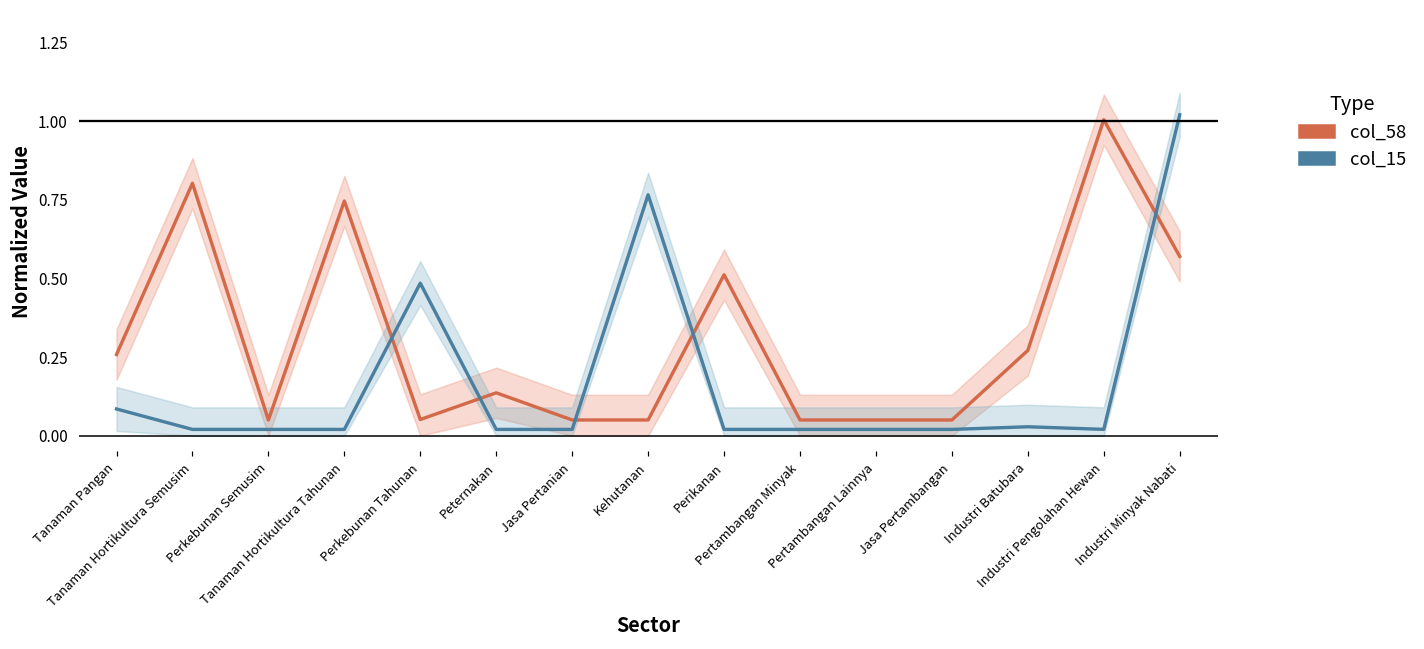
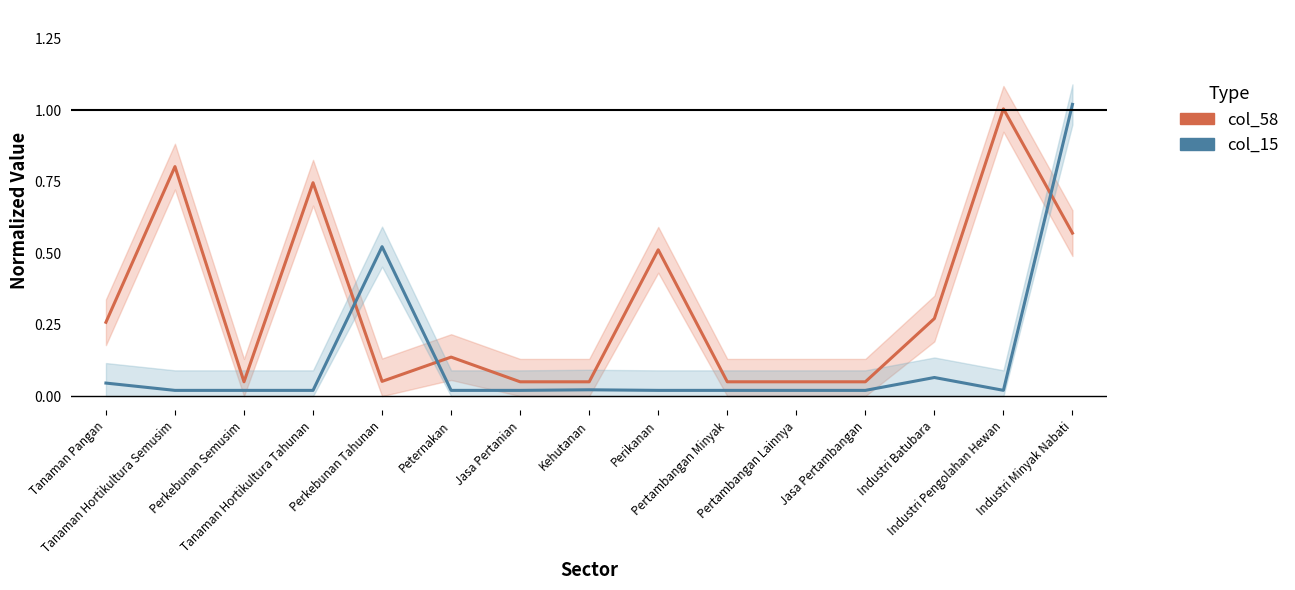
  {
    "col_15": {
-     "Tanaman Pangan": 0.09,
+     "Tanaman Pangan": 0.05,
      "Tanaman Hortikultura Semusim": 0.02,
      "Perkebunan Semusim": 0.02,
      "Tanaman Hortikultura Tahunan": 0.02,
-     "Perkebunan Tahunan": 0.48,
+     "Perkebunan Tahunan": 0.52,
      "Peternakan": 0.02,
      "Jasa Pertanian": 0.02,
-     "Kehutanan": 0.77,
+     "Kehutanan": 0.02,
      "Perikanan": 0.02,
      "Pertambangan Minyak": 0.02,
      "Pertambangan Lainnya": 0.02,
      "Jasa Pertambangan": 0.02,
-     "Industri Batubara": 0.03,
+     "Industri Batubara": 0.07,
      "Industri Pengolahan Hewan": 0.02,
      "Industri Minyak Nabati": 1.02
    }
  }
